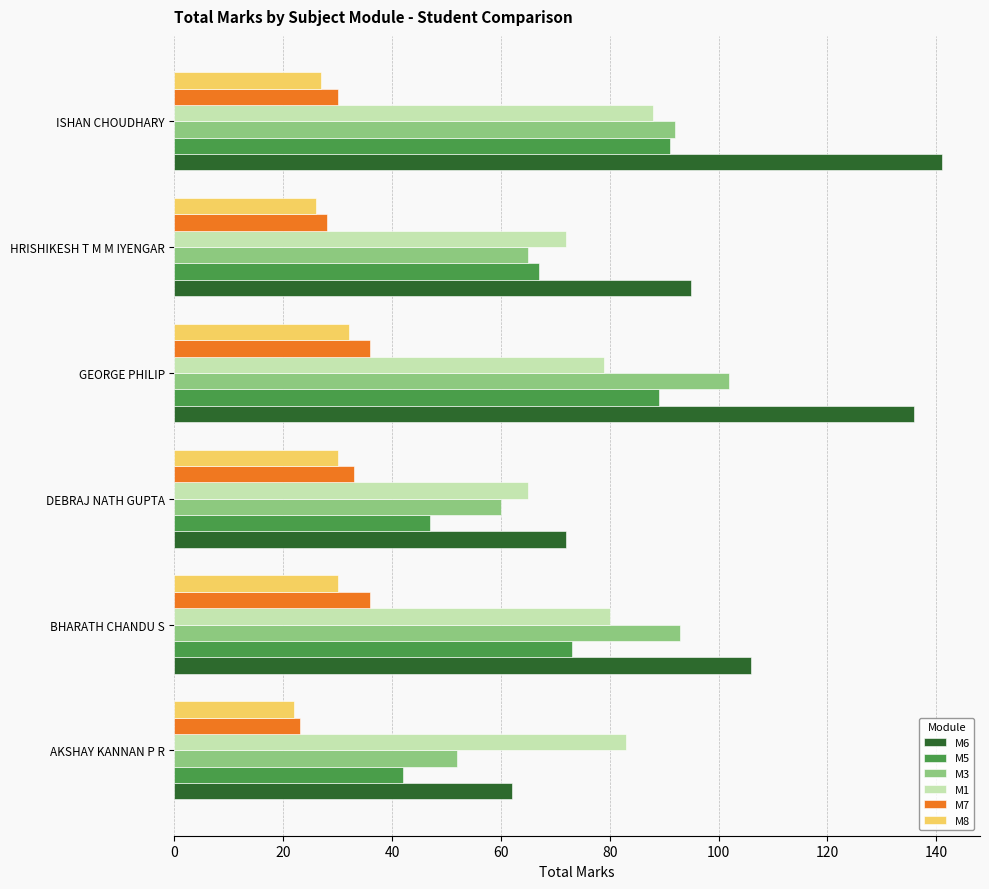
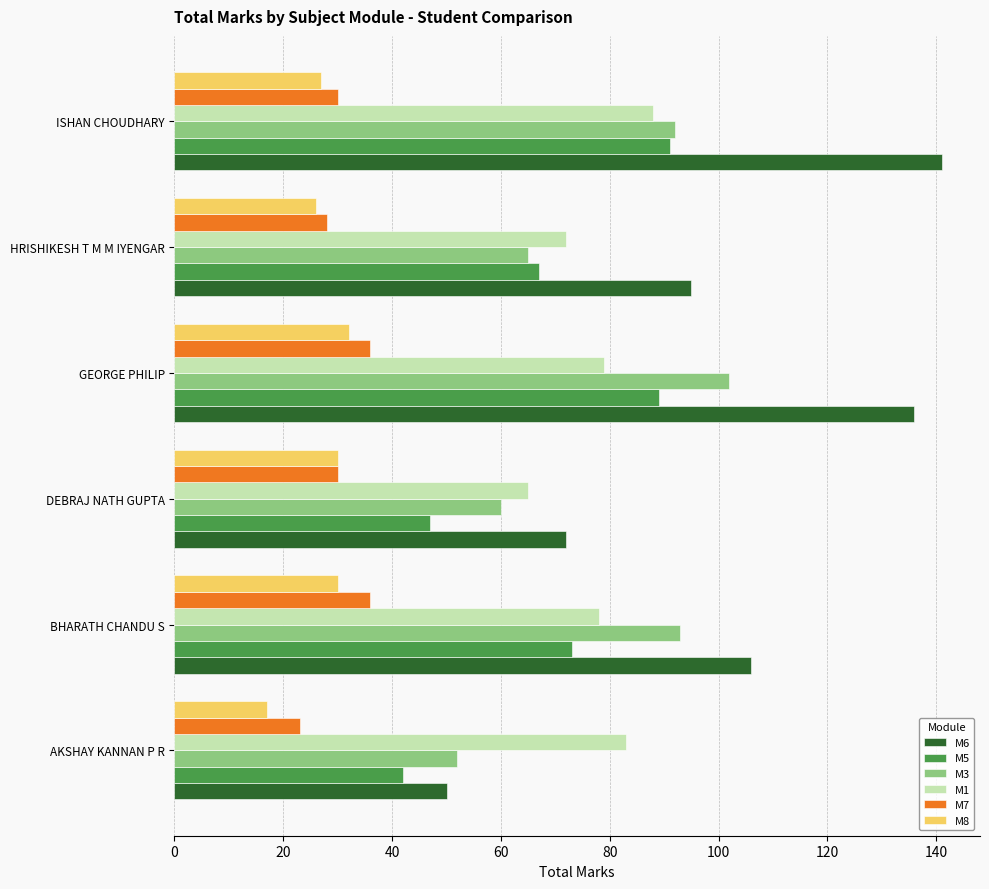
  {
    "M6": {
      "ISHAN CHOUDHARY": 141,
      "HRISHIKESH T M M IYENGAR": 95,
      "GEORGE PHILIP": 136,
      "DEBRAJ NATH GUPTA": 72,
      "BHARATH CHANDU S": 106,
-     "AKSHAY KANNAN P R": 62
+     "AKSHAY KANNAN P R": 50
    },
    "M5": {
      "ISHAN CHOUDHARY": 91,
      "HRISHIKESH T M M IYENGAR": 67,
      "GEORGE PHILIP": 89,
      "DEBRAJ NATH GUPTA": 47,
      "BHARATH CHANDU S": 73,
      "AKSHAY KANNAN P R": 42
    },
    "M3": {
      "ISHAN CHOUDHARY": 92,
      "HRISHIKESH T M M IYENGAR": 65,
      "GEORGE PHILIP": 102,
      "DEBRAJ NATH GUPTA": 60,
      "BHARATH CHANDU S": 93,
      "AKSHAY KANNAN P R": 52
    },
    "M1": {
      "ISHAN CHOUDHARY": 88,
      "HRISHIKESH T M M IYENGAR": 72,
      "GEORGE PHILIP": 79,
      "DEBRAJ NATH GUPTA": 65,
-     "BHARATH CHANDU S": 80,
+     "BHARATH CHANDU S": 78,
      "AKSHAY KANNAN P R": 83
    },
    "M7": {
      "ISHAN CHOUDHARY": 30,
      "HRISHIKESH T M M IYENGAR": 28,
      "GEORGE PHILIP": 36,
-     "DEBRAJ NATH GUPTA": 33,
+     "DEBRAJ NATH GUPTA": 30,
      "BHARATH CHANDU S": 36,
      "AKSHAY KANNAN P R": 23
    },
    "M8": {
      "ISHAN CHOUDHARY": 27,
      "HRISHIKESH T M M IYENGAR": 26,
      "GEORGE PHILIP": 32,
      "DEBRAJ NATH GUPTA": 30,
      "BHARATH CHANDU S": 30,
-     "AKSHAY KANNAN P R": 22
+     "AKSHAY KANNAN P R": 17
    }
  }
